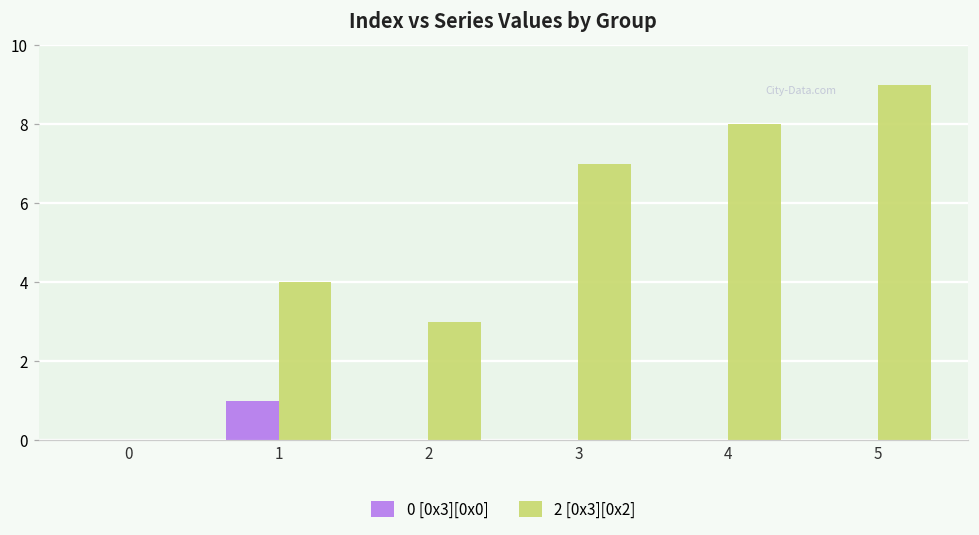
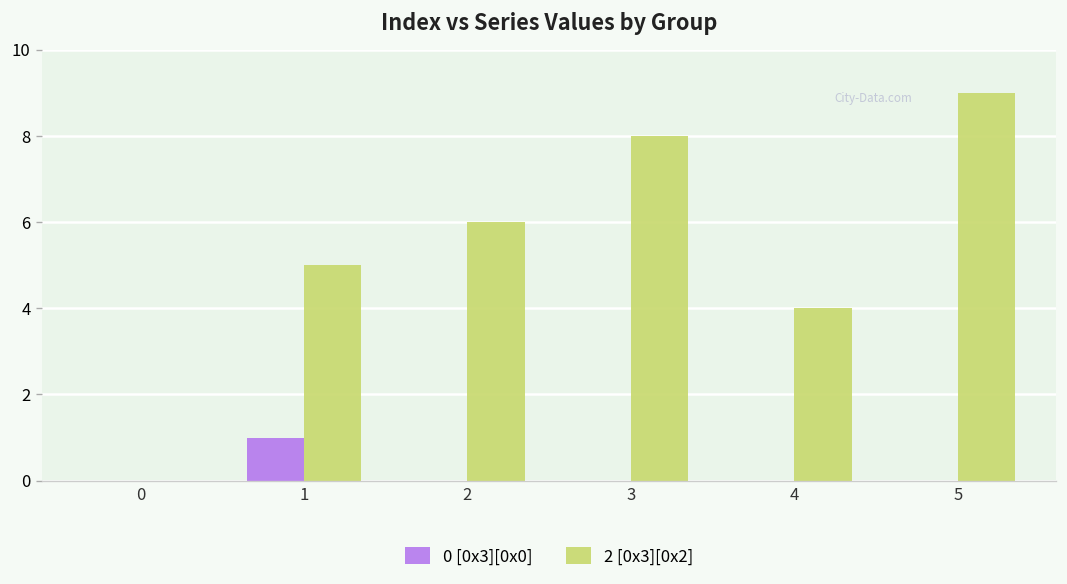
  {
    "0 [0x3][0x0]": {
      "0": 0,
      "1": 1,
      "2": 0,
      "3": 0,
      "4": 0,
      "5": 0
    },
    "2 [0x3][0x2]": {
      "0": 0,
-     "1": 4,
-     "2": 3,
-     "3": 7,
-     "4": 8,
+     "1": 5,
+     "2": 6,
+     "3": 8,
+     "4": 4,
      "5": 9
    }
  }
